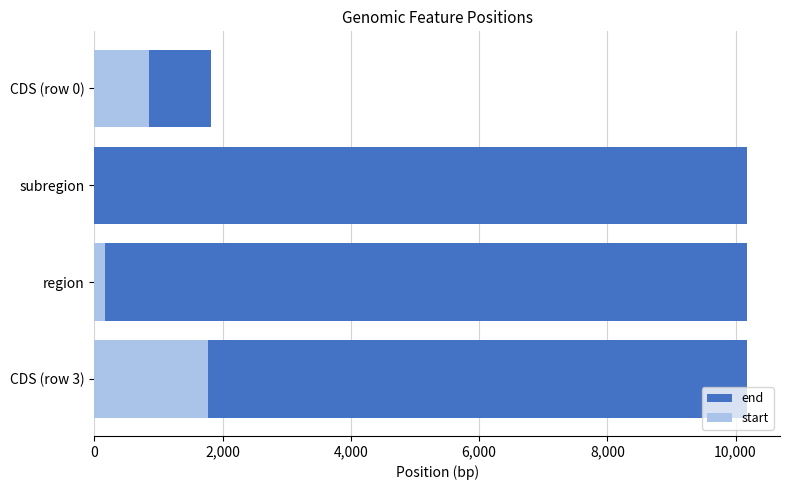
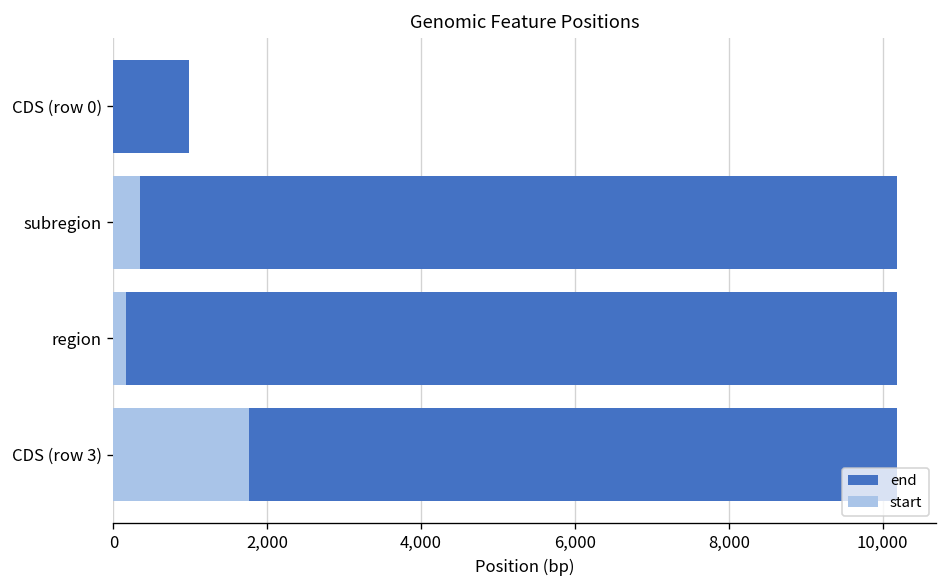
  {
    "end": {
-     "CDS (row 0)": "1,800",
+     "CDS (row 0)": "1,000",
      "subregion": "10,200",
      "region": "10,200",
      "CDS (row 3)": "10,200"
    },
    "start": {
-     "CDS (row 0)": "800",
-     "subregion": "0"
+     "CDS (row 0)": "0",
+     "subregion": "400"
    }
  }
